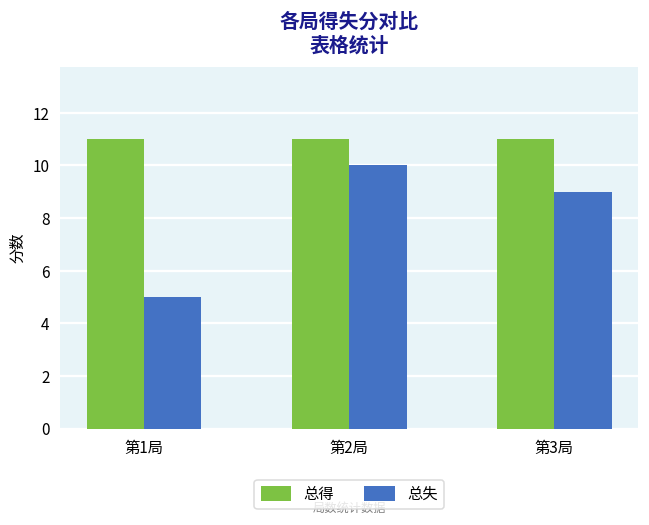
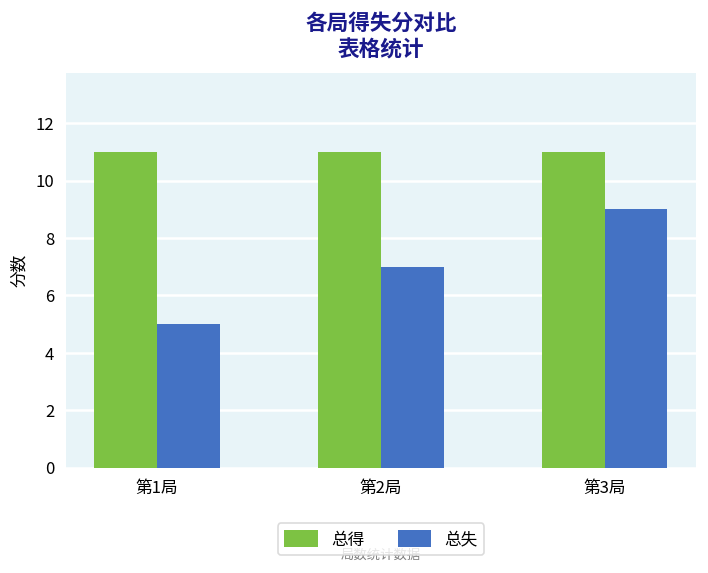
  {
    "总得": {
      "第1局": 11,
      "第2局": 11,
      "第3局": 11
    },
    "总失": {
      "第1局": 5,
-     "第2局": 10,
+     "第2局": 7,
      "第3局": 9
    }
  }
